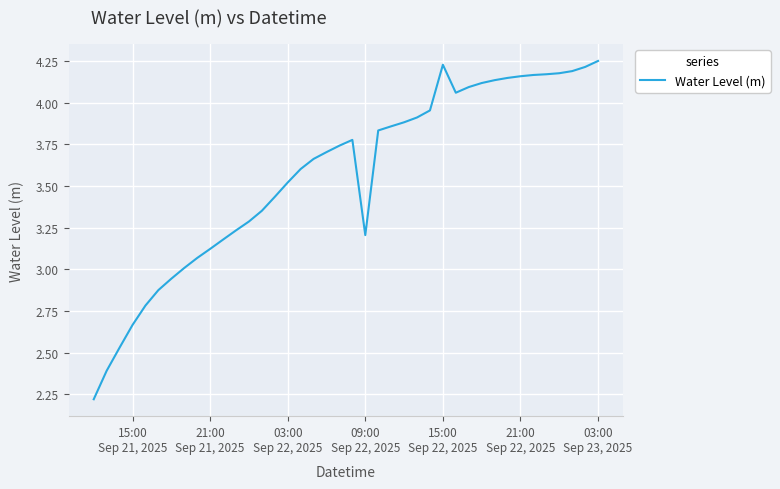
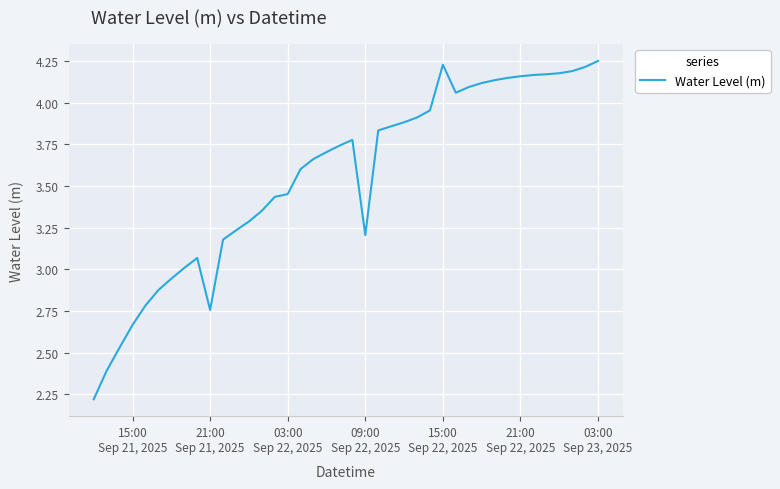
  {
    "15:00 Sep 21, 2025": 2.67,
-   "21:00 Sep 21, 2025": 3.12,
-   "03:00 Sep 22, 2025": 3.52,
+   "21:00 Sep 21, 2025": 2.76,
+   "03:00 Sep 22, 2025": 3.45,
    "09:00 Sep 22, 2025": 3.21,
    "15:00 Sep 22, 2025": 4.23,
    "21:00 Sep 22, 2025": 4.16,
    "03:00 Sep 23, 2025": 4.25
  }
